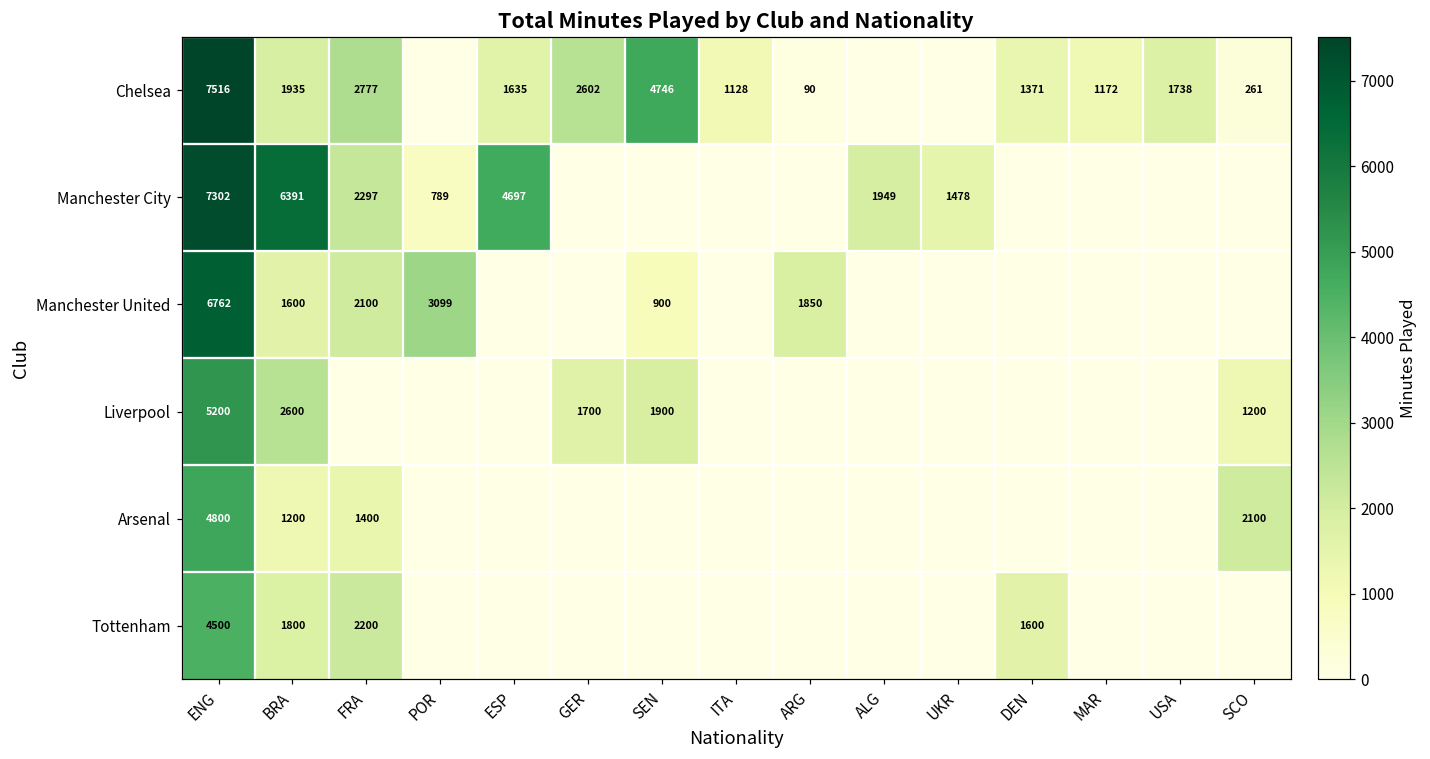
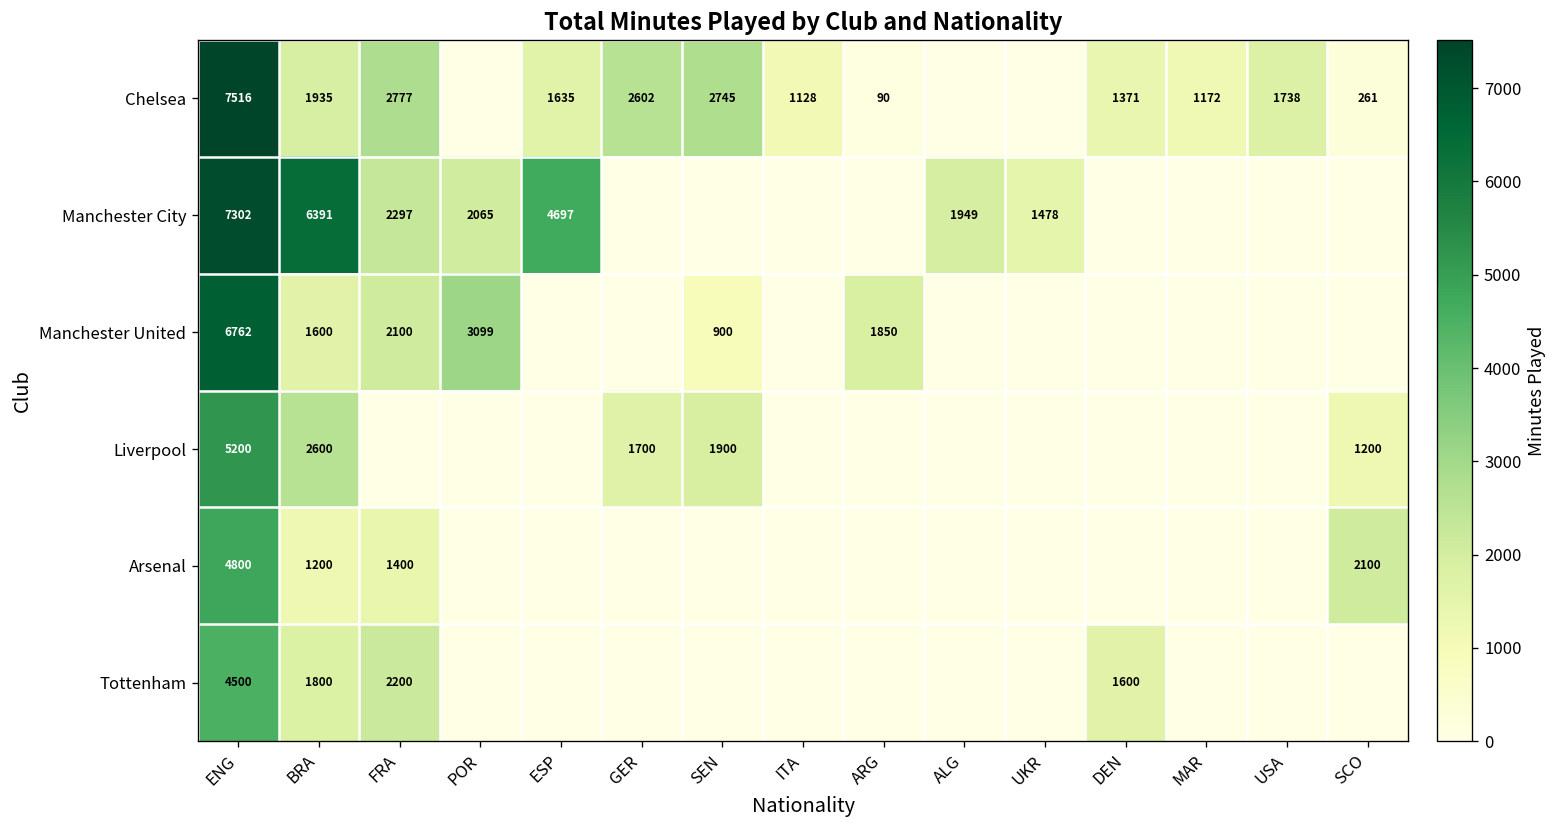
  {
    "Chelsea": {
      "ENG": 7516,
      "BRA": 1935,
      "FRA": 2777,
      "ESP": 1635,
      "GER": 2602,
-     "SEN": 4746,
+     "SEN": 2745,
      "ITA": 1128,
      "ARG": 90,
      "DEN": 1371,
      "MAR": 1172,
      "USA": 1738,
      "SCO": 261
    },
    "Manchester City": {
      "ENG": 7302,
      "BRA": 6391,
      "FRA": 2297,
-     "POR": 789,
+     "POR": 2065,
      "ESP": 4697,
      "ALG": 1949,
      "UKR": 1478
    },
    "Manchester United": {
      "ENG": 6762,
      "BRA": 1600,
      "FRA": 2100,
      "POR": 3099,
      "SEN": 900,
      "ARG": 1850
    },
    "Liverpool": {
      "ENG": 5200,
      "BRA": 2600,
      "GER": 1700,
      "SEN": 1900,
      "SCO": 1200
    },
    "Arsenal": {
      "ENG": 4800,
      "BRA": 1200,
      "FRA": 1400,
      "SCO": 2100
    },
    "Tottenham": {
      "ENG": 4500,
      "BRA": 1800,
      "FRA": 2200,
      "DEN": 1600
    }
  }
